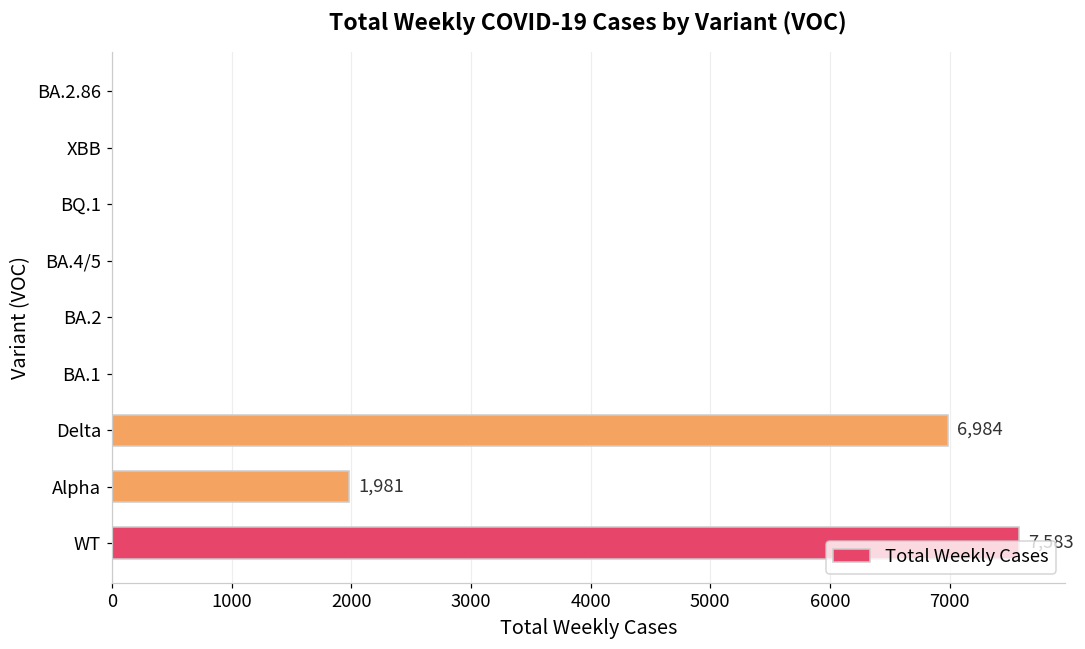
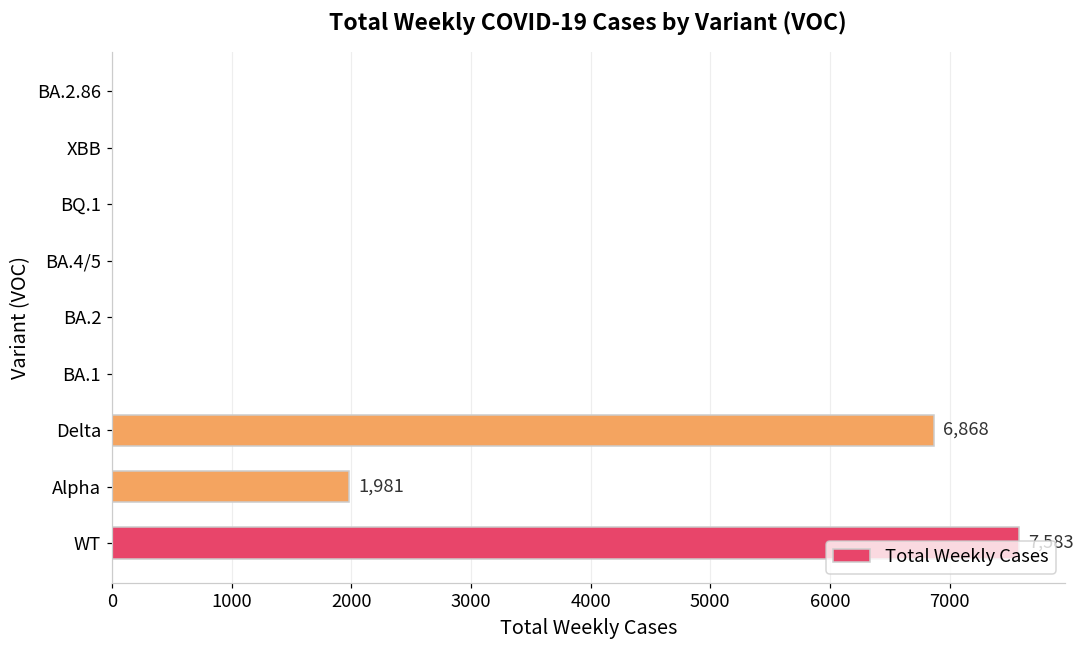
  {
-   "Delta": "6,984",
+   "Delta": "6,868",
    "Alpha": "1,981"
  }
